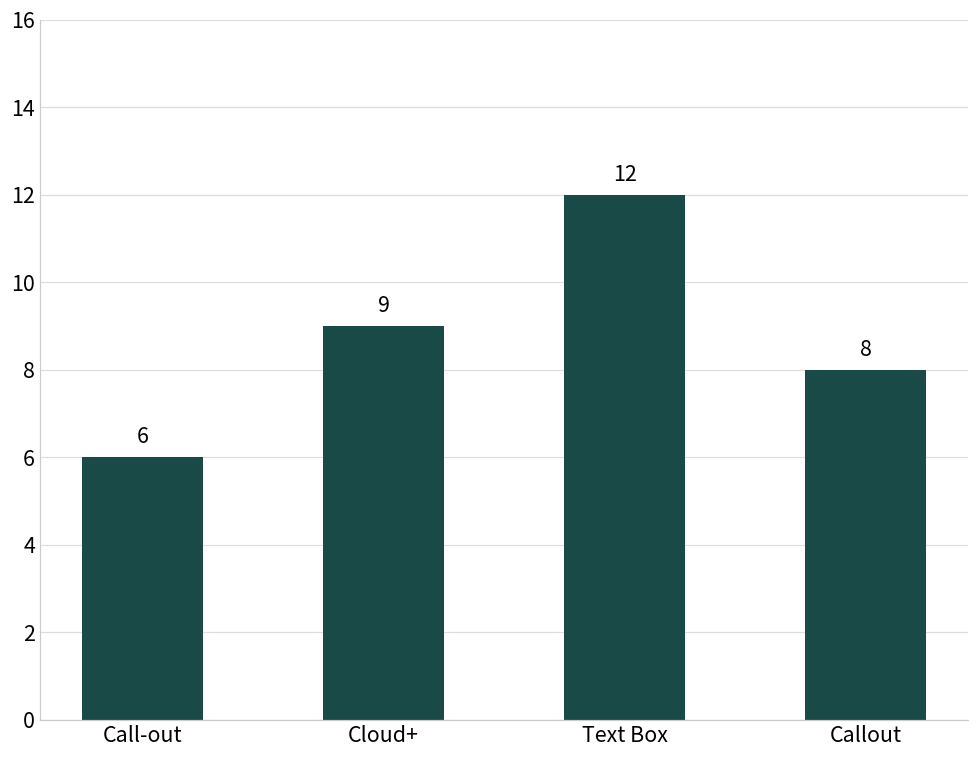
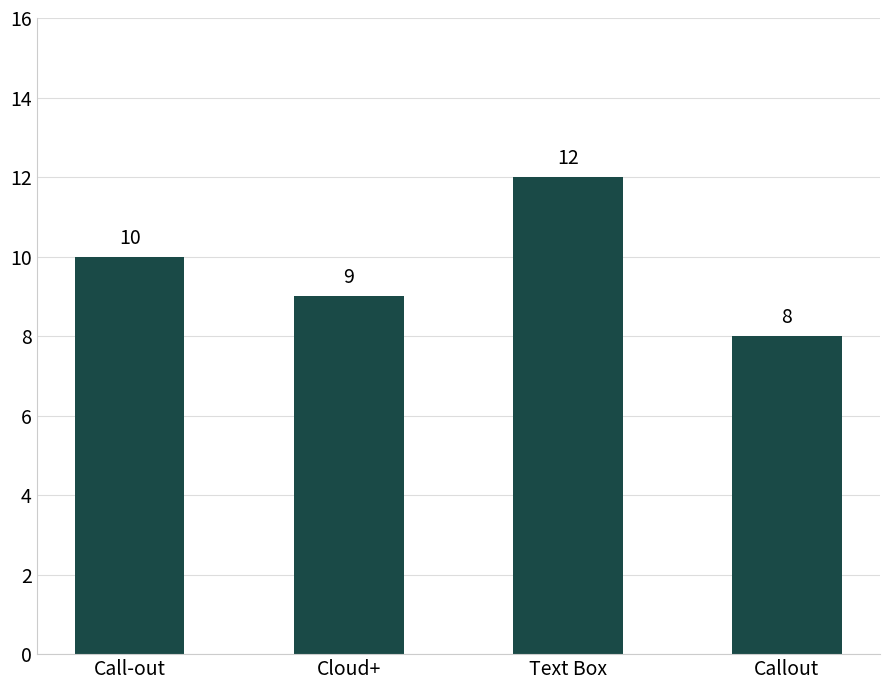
  {
-   "Call-out": 6,
+   "Call-out": 10,
    "Cloud+": 9,
    "Text Box": 12,
    "Callout": 8
  }
